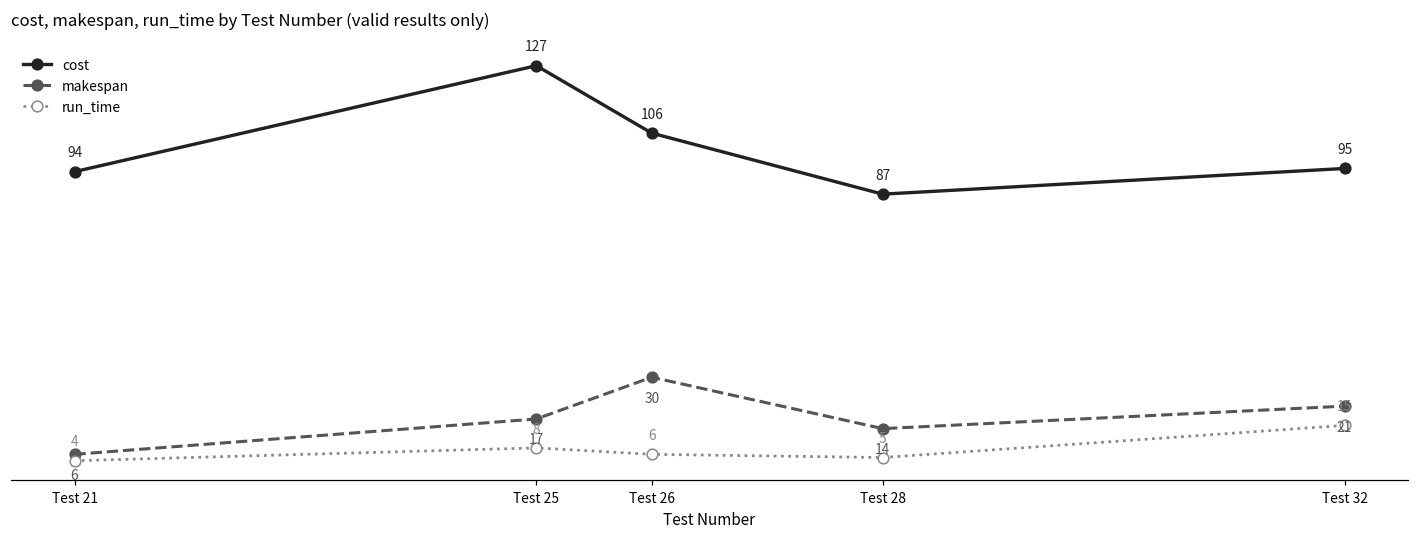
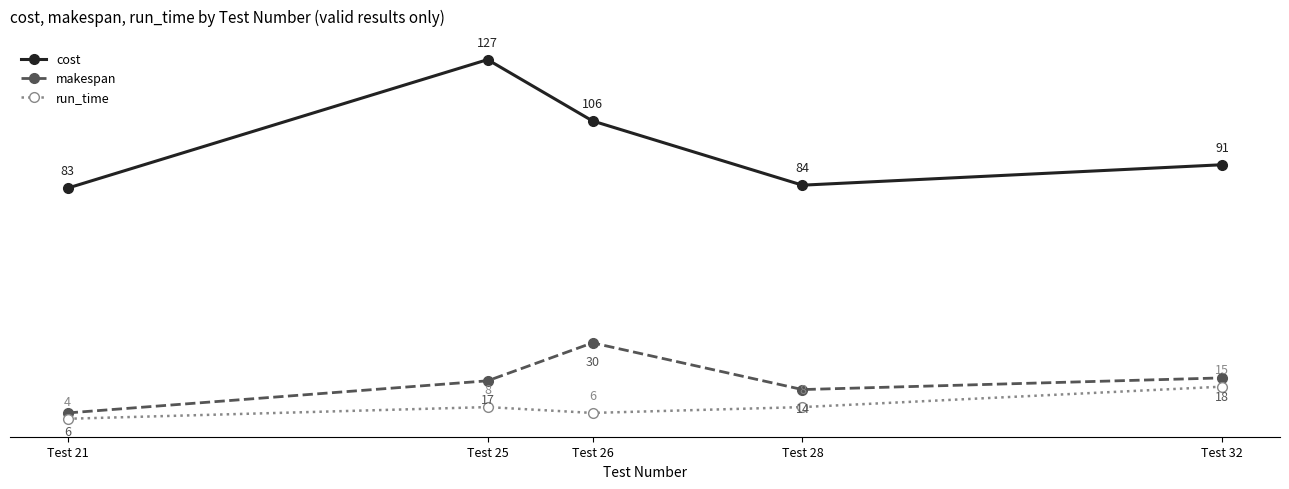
  {
    "cost": {
-     "Test 21": 94,
+     "Test 21": 83,
      "Test 25": 127,
      "Test 26": 106,
-     "Test 28": 87,
-     "Test 32": 95
+     "Test 28": 84,
+     "Test 32": 91
    },
    "makespan": {
      "Test 21": 6,
      "Test 26": 30,
-     "Test 32": 21
+     "Test 32": 18
    },
    "run_time": {
      "Test 21": 4,
      "Test 26": 6,
-     "Test 28": 5,
+     "Test 28": 8,
      "Test 32": 15
    }
  }
